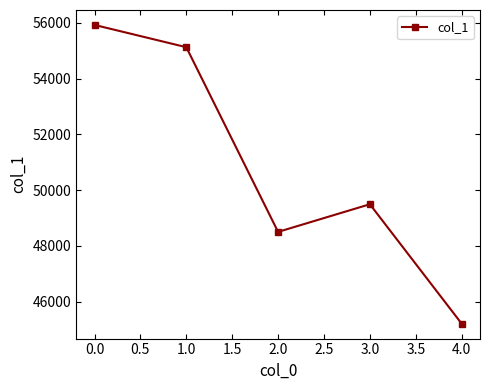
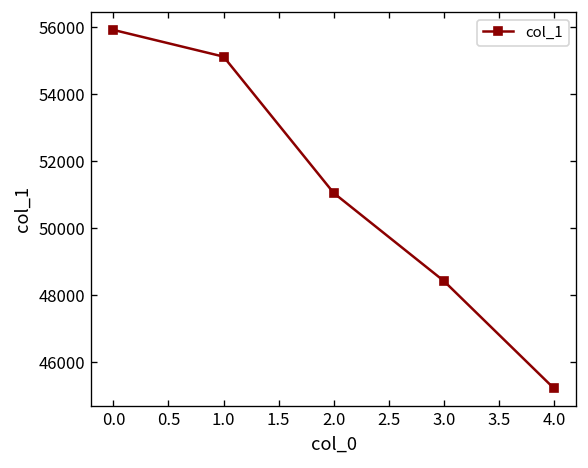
  {
    "0.0": 55900,
    "1.0": 55100,
-   "2.0": 48500,
-   "3.0": 49500,
+   "2.0": 51100,
+   "3.0": 48400,
    "4.0": 45200
  }
